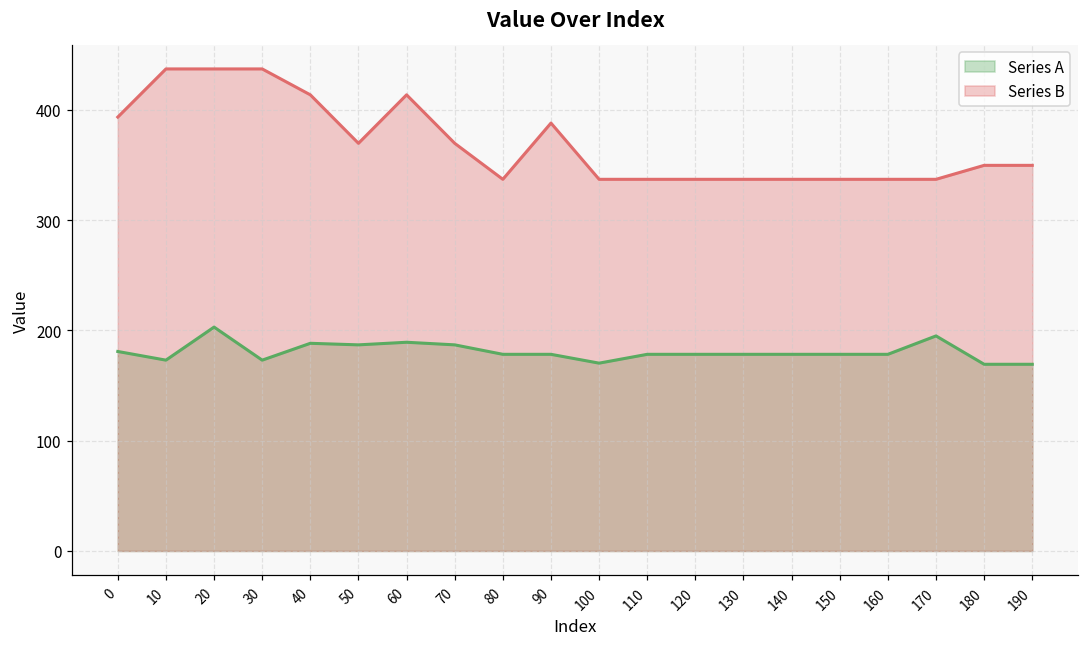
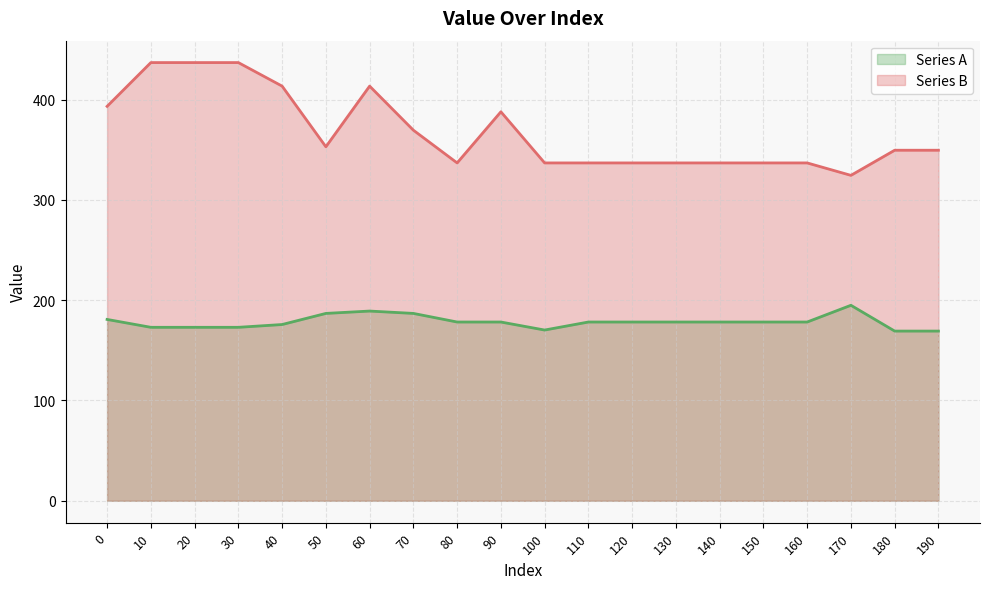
  {
    "Series A": {
      "0": 181,
      "10": 173,
-     "20": 203,
+     "20": 173,
      "30": 173,
-     "40": 188,
+     "40": 176,
      "50": 187,
      "60": 189,
      "70": 187,
      "80": 178,
      "90": 178,
      "100": 170,
      "110": 178,
      "120": 178,
      "130": 178,
      "140": 178,
      "150": 178,
      "160": 178,
      "170": 195,
      "180": 169,
      "190": 169
    },
    "Series B": {
      "0": 393,
      "10": 437,
      "20": 437,
      "30": 437,
      "40": 413,
-     "50": 370,
+     "50": 353,
      "60": 413,
      "70": 370,
      "80": 337,
      "90": 388,
      "100": 337,
      "110": 337,
      "120": 337,
      "130": 337,
      "140": 337,
      "150": 337,
      "160": 337,
-     "170": 337,
+     "170": 324,
      "180": 350,
      "190": 350
    }
  }
